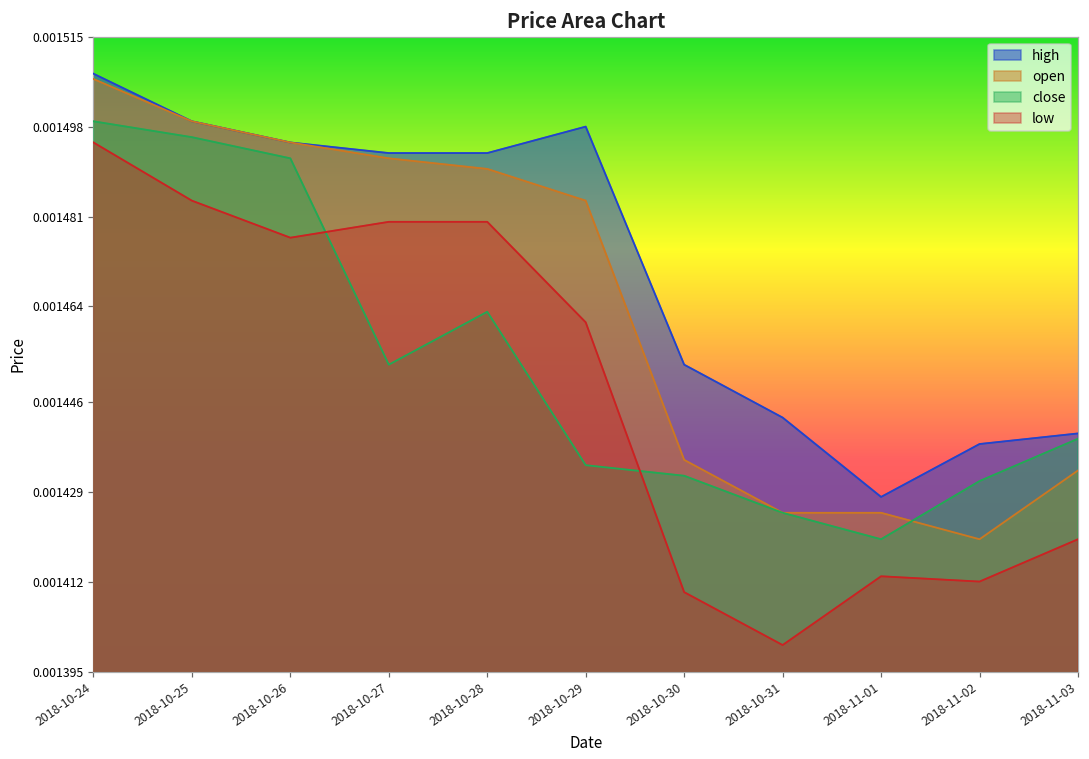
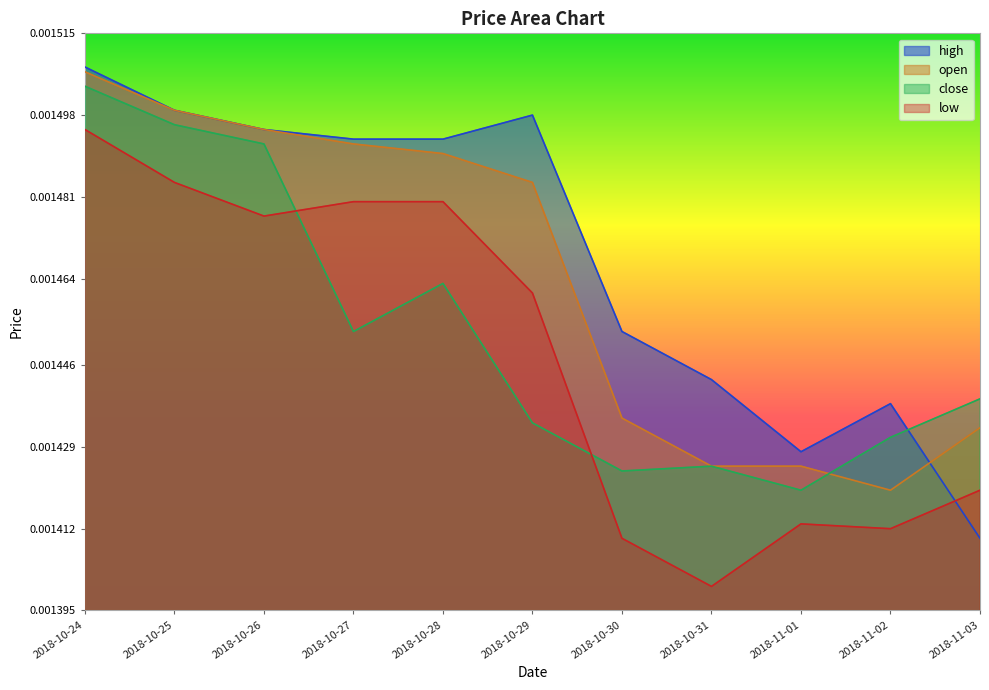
  {
    "high": {
      "2018-10-24": 0.001508,
      "2018-10-27": 0.001493,
      "2018-10-28": 0.001493,
      "2018-10-29": 0.001498,
      "2018-10-30": 0.001453,
      "2018-10-31": 0.001443,
      "2018-11-01": 0.001428,
      "2018-11-02": 0.001438,
-     "2018-11-03": 0.00144
+     "2018-11-03": 0.00141
    },
    "close": {
-     "2018-10-24": 0.001499,
+     "2018-10-24": 0.001504,
      "2018-10-25": 0.001496,
      "2018-10-26": 0.001492,
      "2018-10-27": 0.001453,
      "2018-10-28": 0.001463,
      "2018-10-29": 0.001434,
-     "2018-10-30": 0.001432,
+     "2018-10-30": 0.001424,
      "2018-11-01": 0.001420,
      "2018-11-02": 0.001431,
      "2018-11-03": 0.001439
    }
  }
